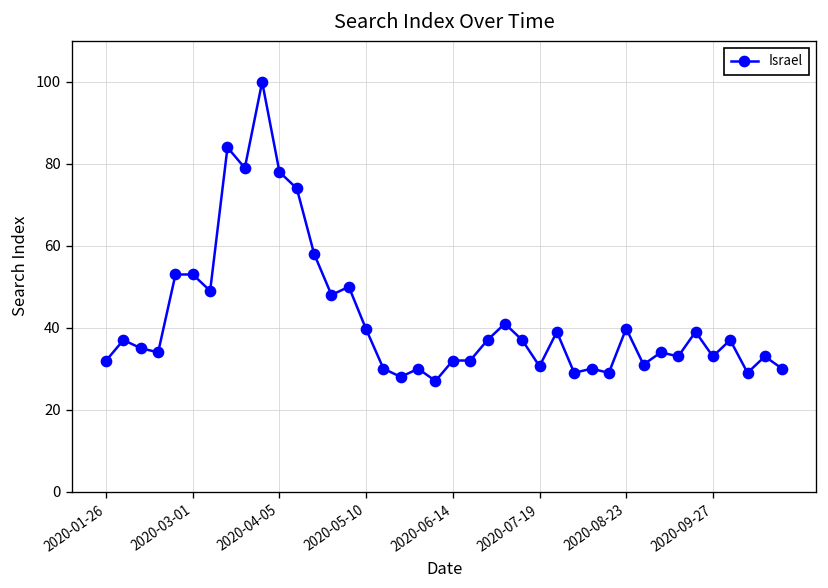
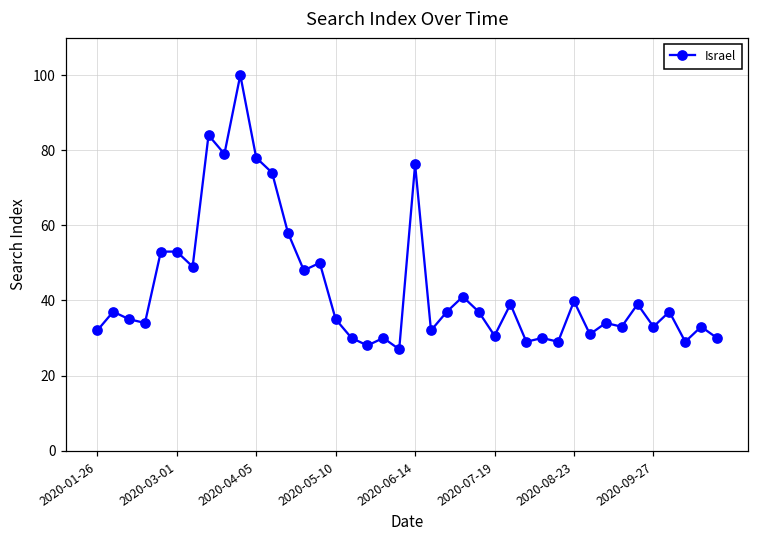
  {
    "2020-01-26": 32,
    "2020-03-01": 53,
    "2020-04-05": 78,
-   "2020-05-10": 40,
-   "2020-06-14": 32,
+   "2020-05-10": 35,
+   "2020-06-14": 76,
    "2020-07-19": 31,
    "2020-08-23": 40,
    "2020-09-27": 33
  }
